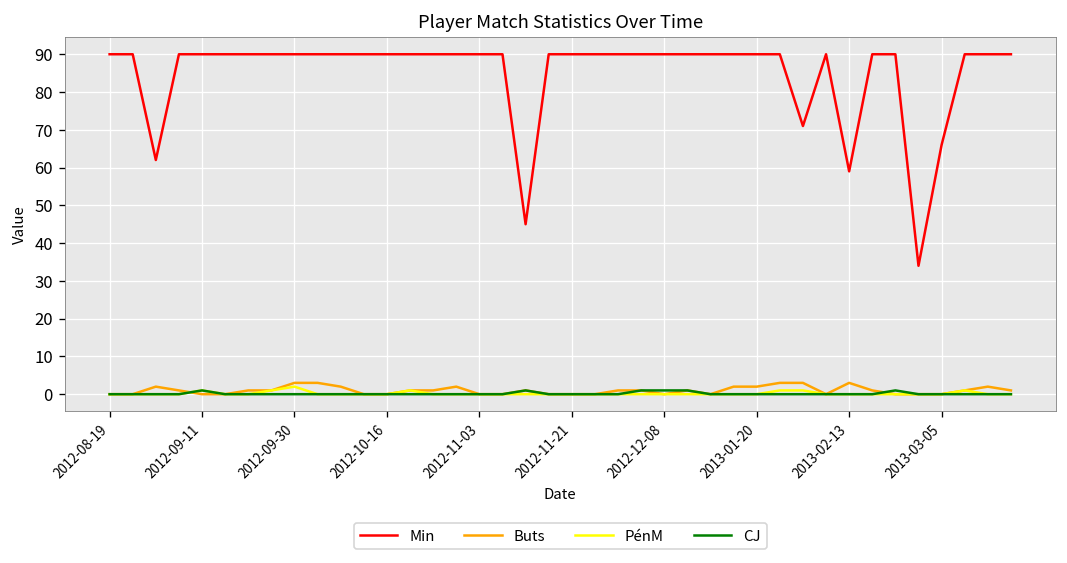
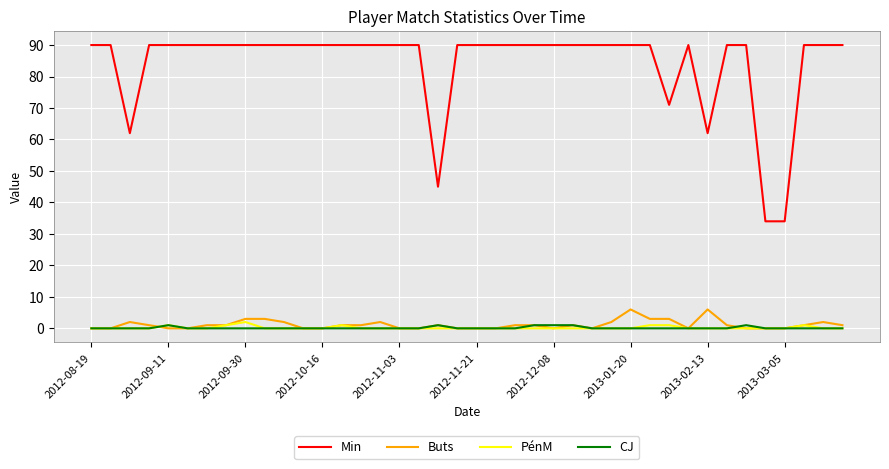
  {
    "Min": {
      "2012-08-19": 90,
      "2012-09-11": 90,
      "2012-09-30": 90,
      "2012-10-16": 90,
      "2012-11-03": 90,
      "2012-11-21": 90,
      "2012-12-08": 90,
      "2013-01-20": 90,
-     "2013-02-13": 59,
-     "2013-03-05": 66
+     "2013-02-13": 62,
+     "2013-03-05": 34
    },
    "Buts": {
      "2012-09-11": 0,
      "2012-09-30": 3,
-     "2013-01-20": 2,
-     "2013-02-13": 3
+     "2013-01-20": 6,
+     "2013-02-13": 6
    },
    "PénM": {
      "2012-09-30": 2
    },
    "CJ": {
      "2012-09-30": 0,
      "2012-12-08": 1
    }
  }
